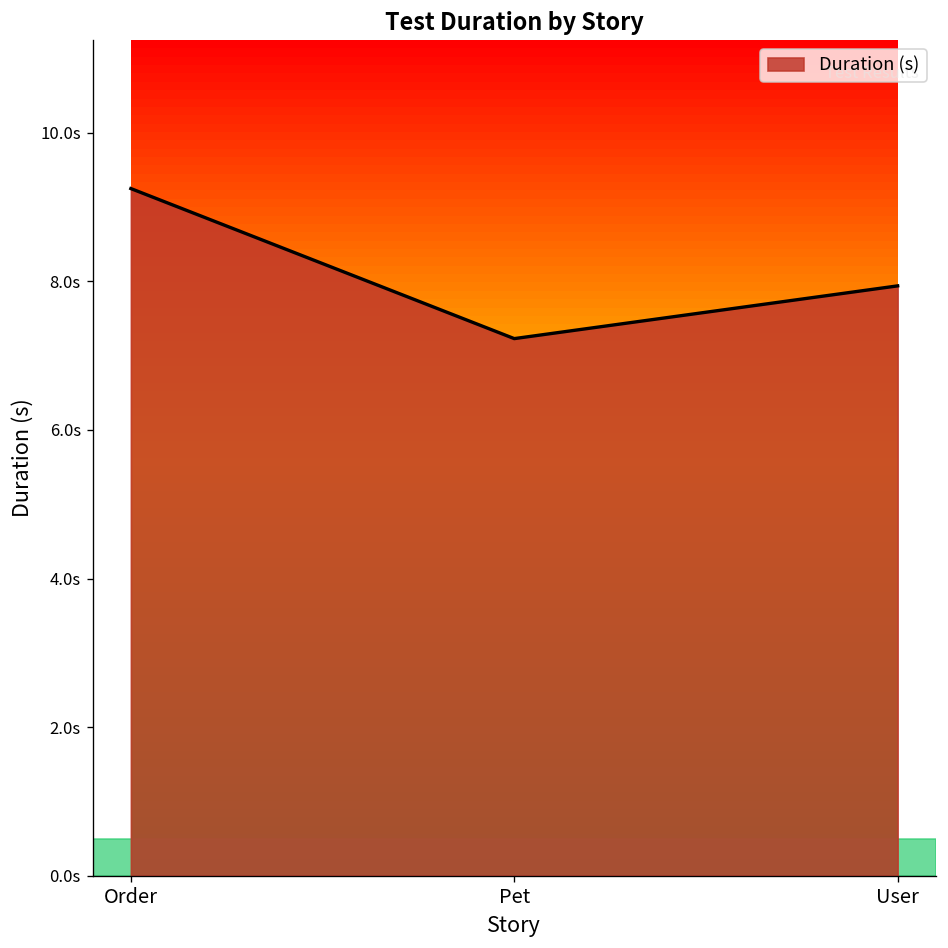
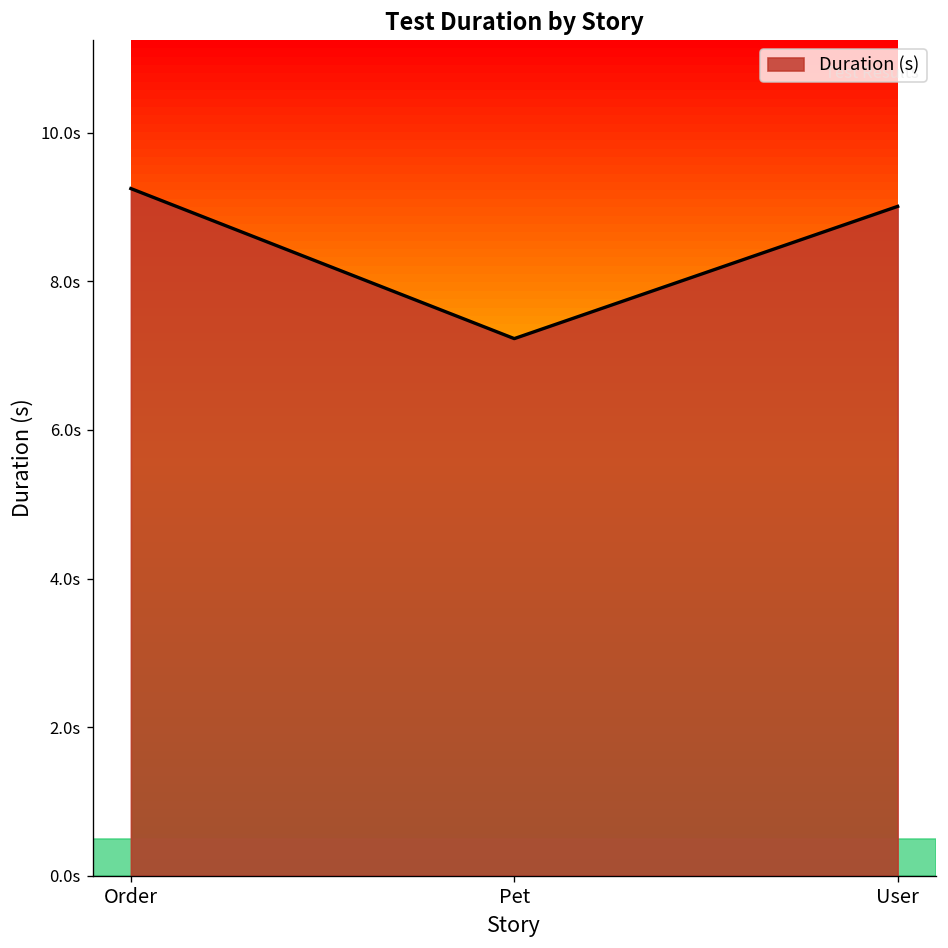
  {
    "Order": "9.3s",
    "Pet": "7.2s",
-   "User": "7.9s"
+   "User": "9.0s"
  }
